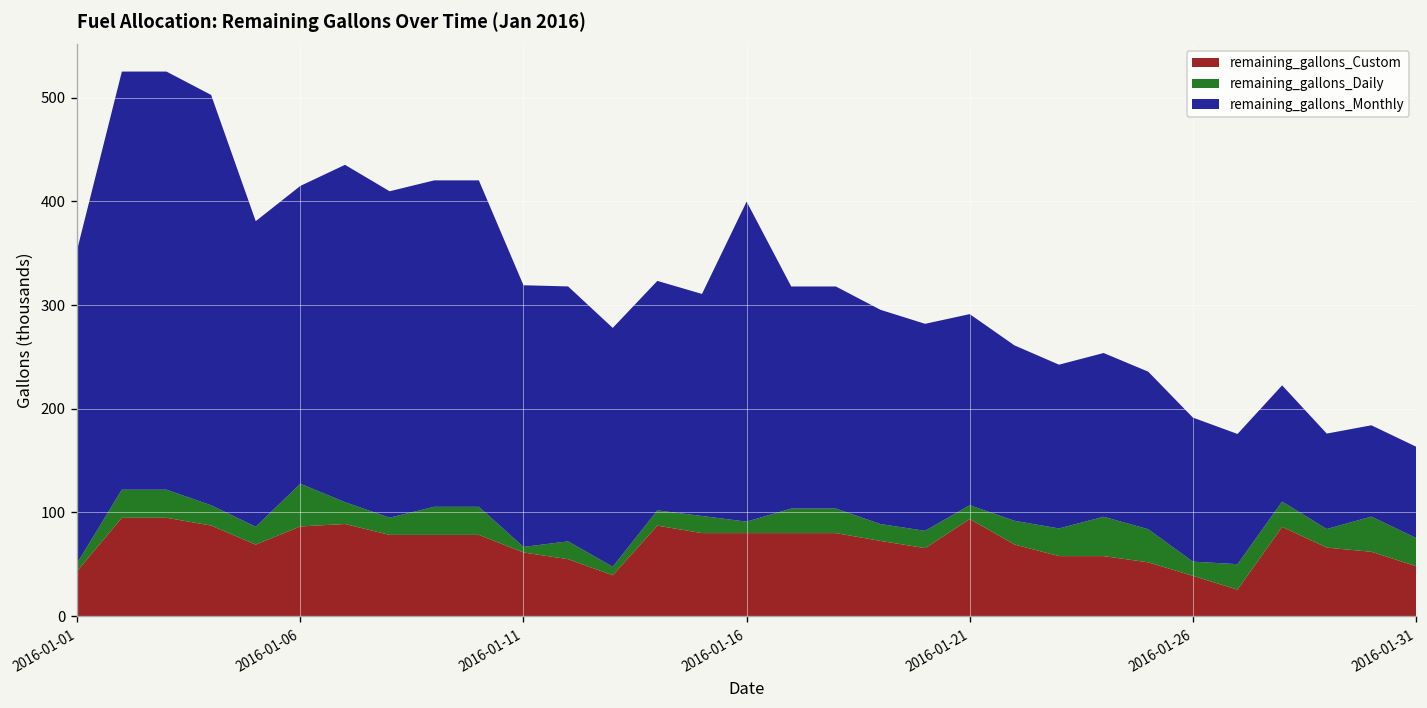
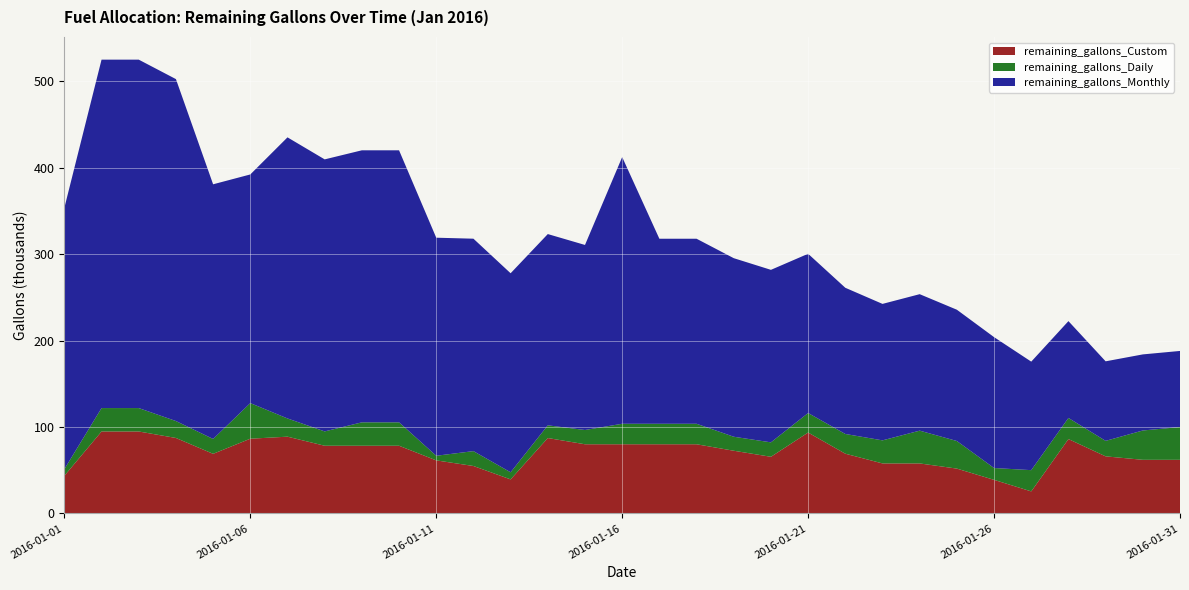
  {
    "remaining_gallons_Custom": {
      "2016-01-01": 40,
      "2016-01-06": 90,
      "2016-01-11": 60,
      "2016-01-16": 80,
      "2016-01-21": 90,
      "2016-01-26": 40,
-     "2016-01-31": 50
+     "2016-01-31": 60
    },
    "remaining_gallons_Daily": {
      "2016-01-01": 10,
      "2016-01-06": 40,
      "2016-01-11": 10,
-     "2016-01-16": 10,
-     "2016-01-21": 10,
+     "2016-01-16": 20,
+     "2016-01-21": 20,
      "2016-01-26": 10,
-     "2016-01-31": 30
+     "2016-01-31": 40
    },
    "remaining_gallons_Monthly": {
      "2016-01-01": 300,
-     "2016-01-06": 290,
+     "2016-01-06": 260,
      "2016-01-11": 250,
      "2016-01-16": 310,
      "2016-01-21": 180,
-     "2016-01-26": 140,
+     "2016-01-26": 150,
      "2016-01-31": 90
    }
  }
